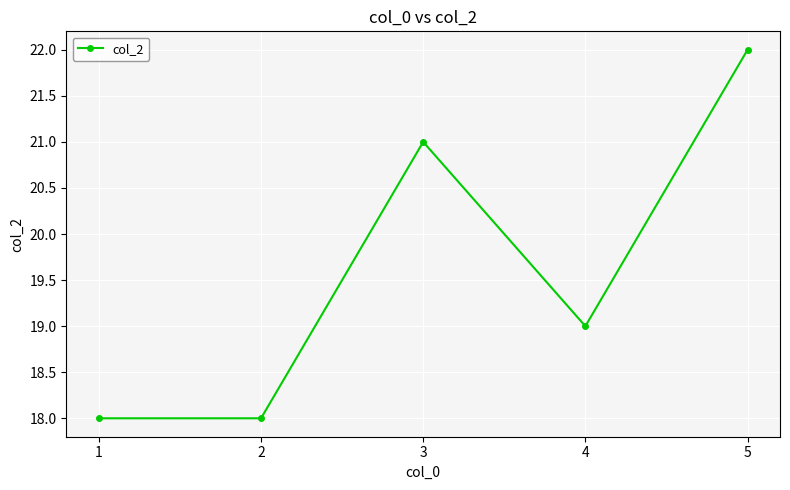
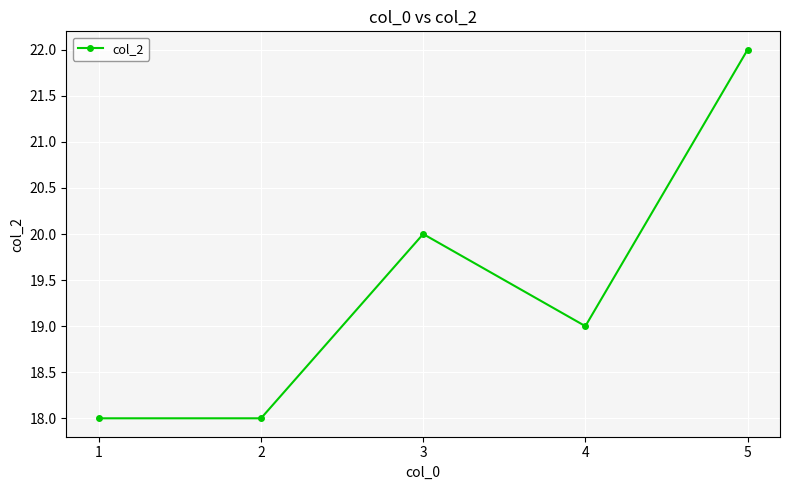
  {
    "1": 18,
    "2": 18,
-   "3": 21,
+   "3": 20,
    "4": 19,
    "5": 22
  }
